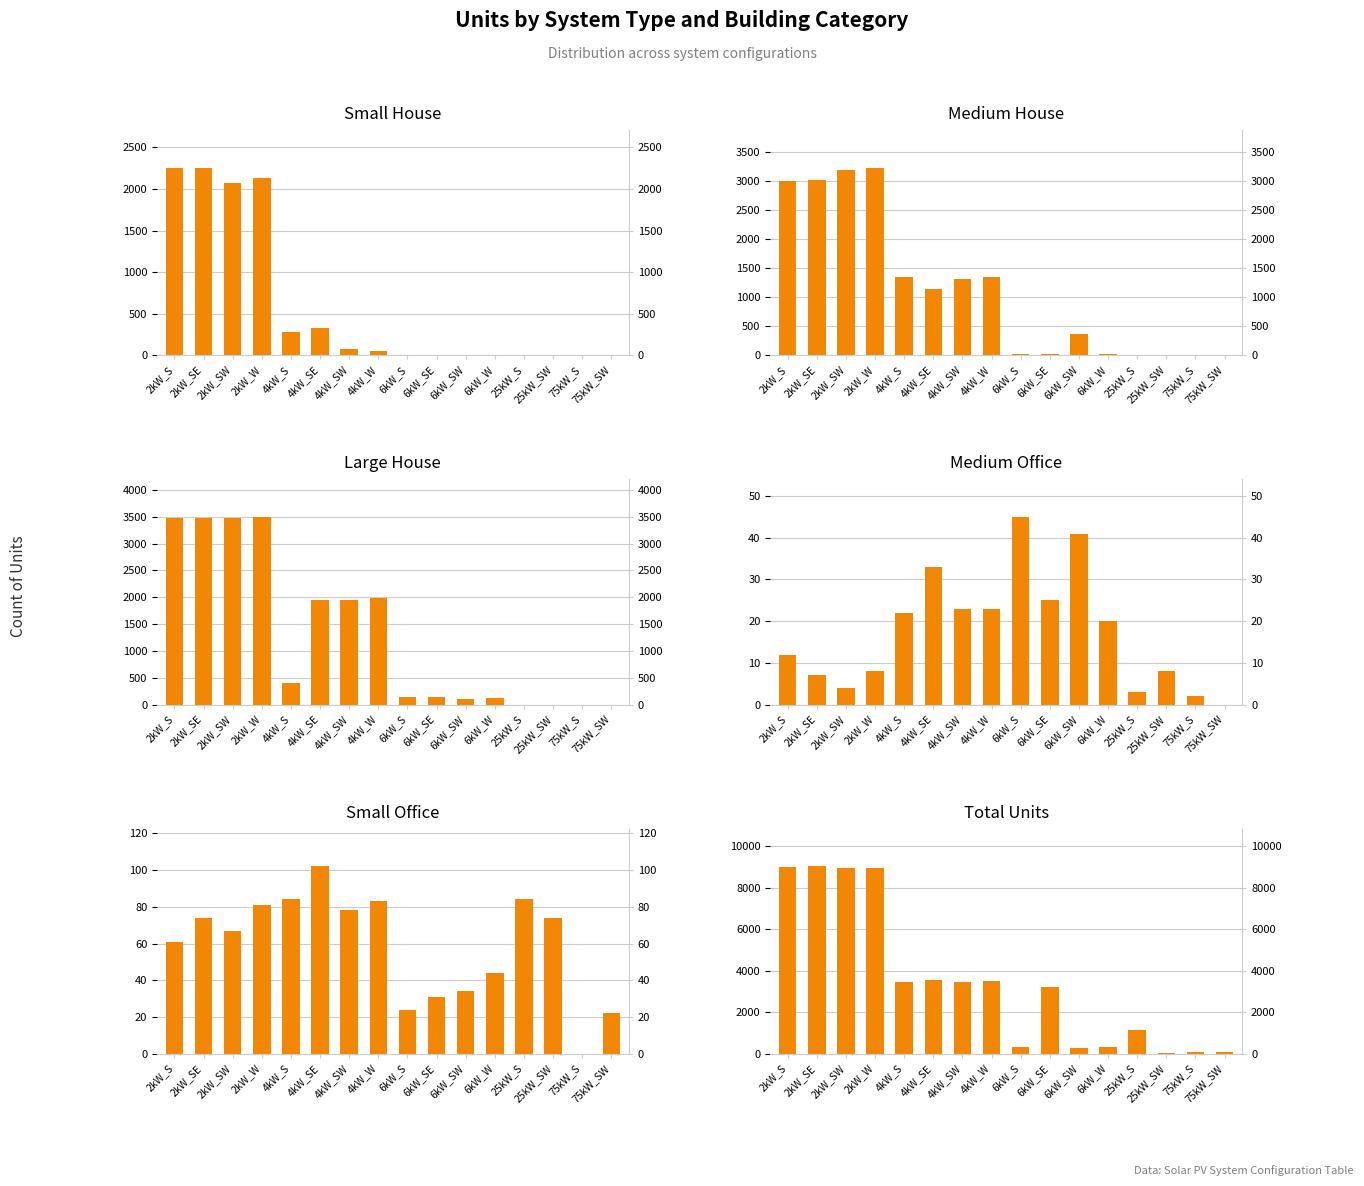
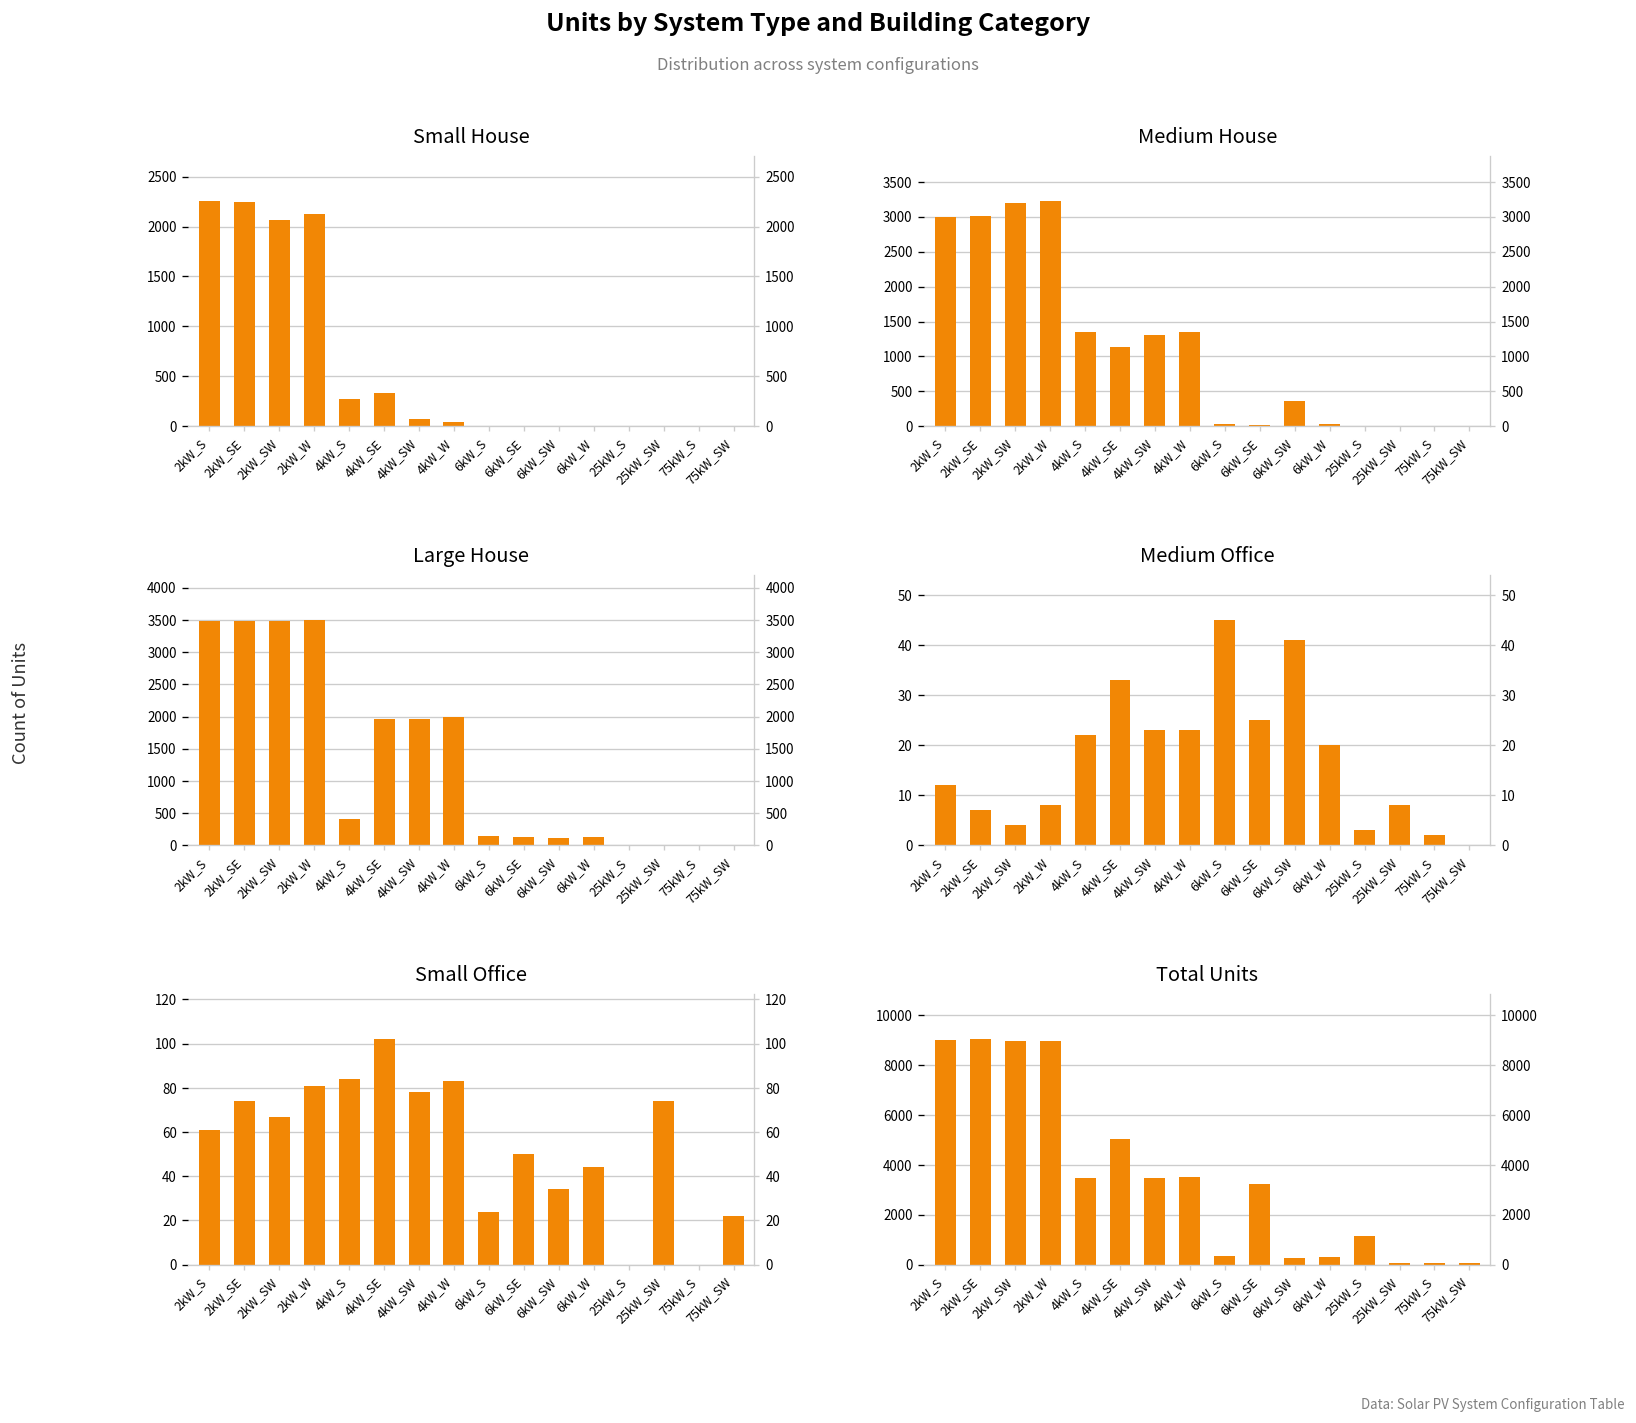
  {
    "Small House": {
      "2kW_S": 2300,
      "2kW_SE": 2200,
      "2kW_SW": 2100,
      "2kW_W": 2100,
      "4kW_S": 300,
      "4kW_SE": 300,
      "4kW_SW": 100,
      "4kW_W": 0,
      "6kW_S": 0,
      "6kW_SE": 0,
      "6kW_SW": 0,
      "6kW_W": 0,
      "25kW_S": 0,
      "25kW_SW": 0,
      "75kW_S": 0,
      "75kW_SW": 0
    },
    "Medium House": {
      "2kW_S": 3000,
      "2kW_SE": 3000,
      "2kW_SW": 3200,
      "2kW_W": 3200,
      "4kW_S": 1300,
      "4kW_SE": 1100,
      "4kW_SW": 1300,
      "4kW_W": 1300,
      "6kW_SW": 400,
      "25kW_S": 0,
      "25kW_SW": 0,
      "75kW_S": 0,
      "75kW_SW": 0
    },
    "Large House": {
      "2kW_S": 3500,
      "2kW_SE": 3500,
      "2kW_SW": 3500,
      "2kW_W": 3500,
      "4kW_S": 400,
      "4kW_SE": 2000,
      "4kW_SW": 2000,
      "4kW_W": 2000,
      "6kW_S": 100,
      "6kW_SE": 100,
      "6kW_SW": 100,
      "6kW_W": 100,
      "25kW_S": 0,
      "25kW_SW": 0,
      "75kW_S": 0,
      "75kW_SW": 0
    },
    "Medium Office": {
      "2kW_S": 12,
      "2kW_SE": 7,
      "2kW_SW": 4,
      "2kW_W": 8,
      "4kW_S": 22,
      "4kW_SE": 33,
      "4kW_SW": 23,
      "4kW_W": 23,
      "6kW_S": 45,
      "6kW_SE": 25,
      "6kW_SW": 41,
      "6kW_W": 20,
      "25kW_S": 3,
      "25kW_SW": 8,
      "75kW_S": 2,
      "75kW_SW": 0
    },
    "Small Office": {
      "2kW_S": 61,
      "2kW_SE": 74,
      "2kW_SW": 67,
      "2kW_W": 81,
      "4kW_S": 84,
      "4kW_SE": 102,
      "4kW_SW": 78,
      "4kW_W": 83,
      "6kW_S": 24,
-     "6kW_SE": 31,
+     "6kW_SE": 50,
      "6kW_SW": 34,
      "6kW_W": 44,
-     "25kW_S": 84,
+     "25kW_S": 0,
      "25kW_SW": 74,
      "75kW_S": 0,
      "75kW_SW": 22
    },
    "Total Units": {
      "2kW_S": 9000,
      "2kW_SE": 9000,
      "2kW_SW": 9000,
      "2kW_W": 9000,
      "4kW_S": 3500,
-     "4kW_SE": 3600,
+     "4kW_SE": 5000,
      "4kW_SW": 3500,
      "4kW_W": 3500,
      "6kW_S": 300,
      "6kW_SE": 3200,
      "6kW_SW": 300,
      "6kW_W": 300,
      "25kW_S": 1100
    }
  }
